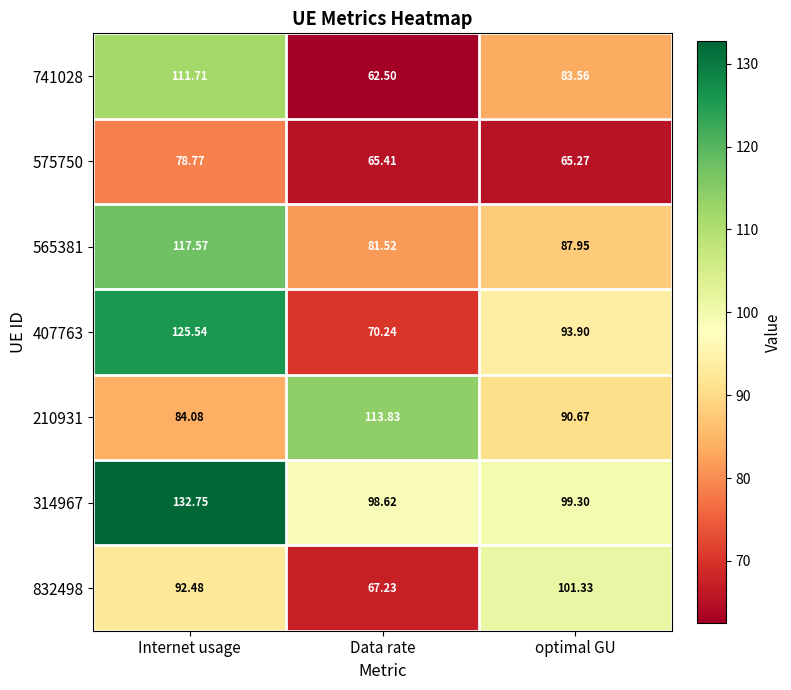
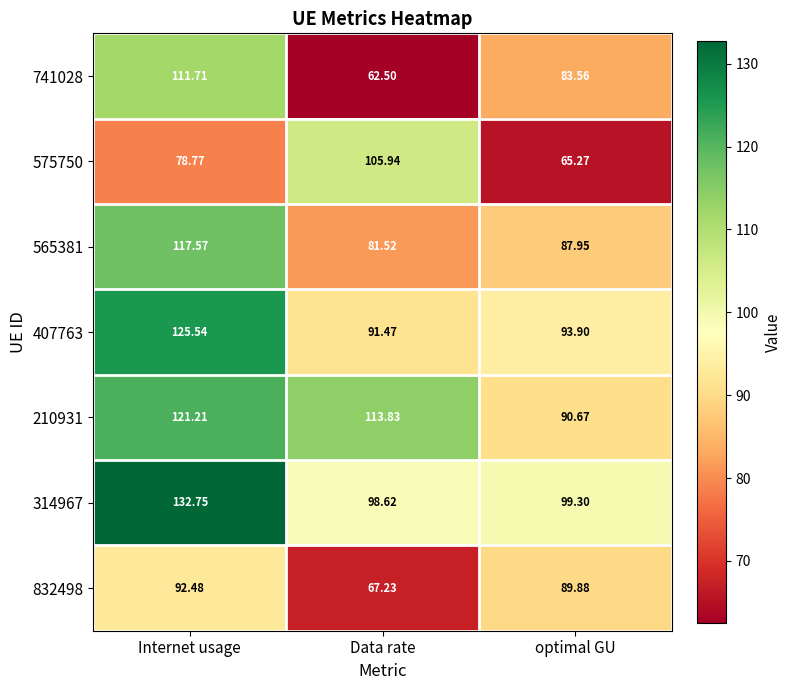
  {
    "741028": {
      "Internet usage": 111.71,
      "Data rate": 62.50,
      "optimal GU": 83.56
    },
    "575750": {
      "Internet usage": 78.77,
-     "Data rate": 65.41,
+     "Data rate": 105.94,
      "optimal GU": 65.27
    },
    "565381": {
      "Internet usage": 117.57,
      "Data rate": 81.52,
      "optimal GU": 87.95
    },
    "407763": {
      "Internet usage": 125.54,
-     "Data rate": 70.24,
+     "Data rate": 91.47,
      "optimal GU": 93.90
    },
    "210931": {
-     "Internet usage": 84.08,
+     "Internet usage": 121.21,
      "Data rate": 113.83,
      "optimal GU": 90.67
    },
    "314967": {
      "Internet usage": 132.75,
      "Data rate": 98.62,
      "optimal GU": 99.30
    },
    "832498": {
      "Internet usage": 92.48,
      "Data rate": 67.23,
-     "optimal GU": 101.33
+     "optimal GU": 89.88
    }
  }
